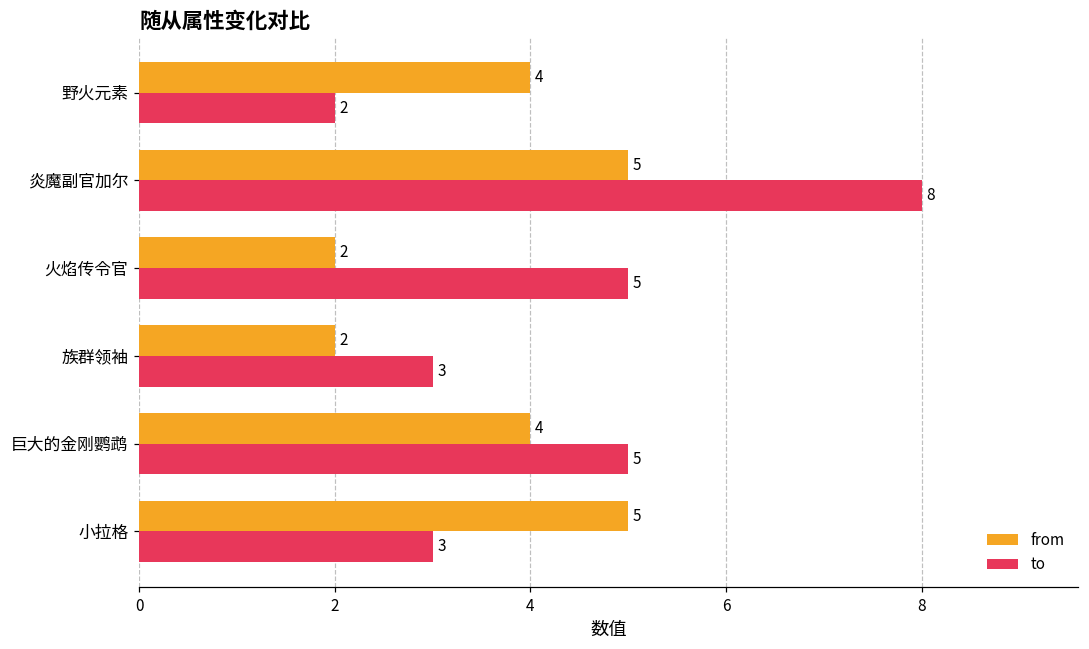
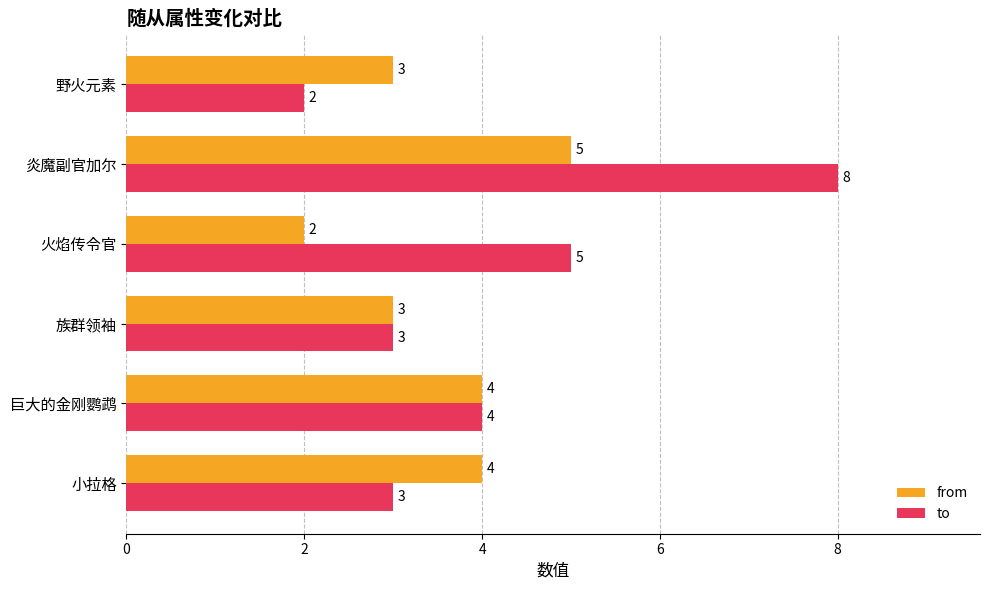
  {
    "from": {
-     "野火元素": 4,
+     "野火元素": 3,
      "炎魔副官加尔": 5,
      "火焰传令官": 2,
-     "族群领袖": 2,
+     "族群领袖": 3,
      "巨大的金刚鹦鹉": 4,
-     "小拉格": 5
+     "小拉格": 4
    },
    "to": {
      "野火元素": 2,
      "炎魔副官加尔": 8,
      "火焰传令官": 5,
      "族群领袖": 3,
-     "巨大的金刚鹦鹉": 5,
+     "巨大的金刚鹦鹉": 4,
      "小拉格": 3
    }
  }
